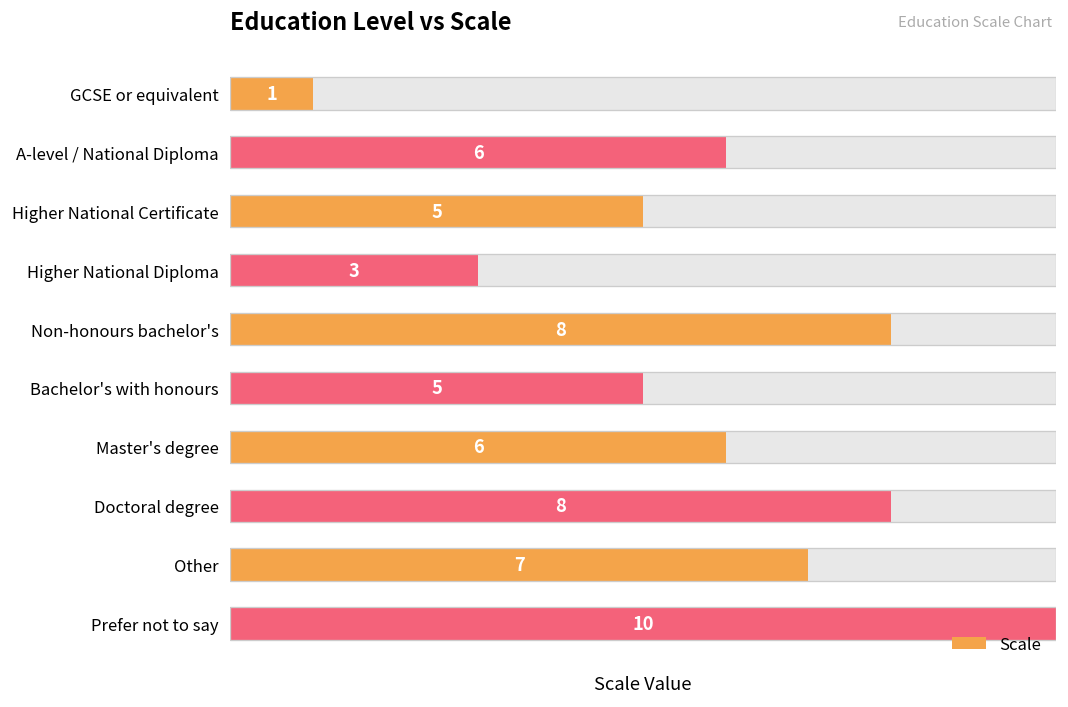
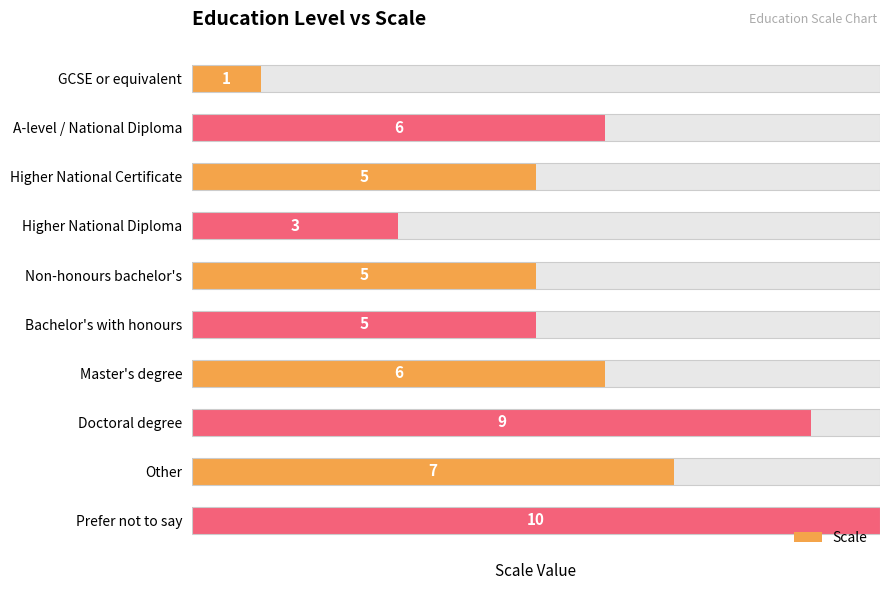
  {
    "Scale": {
-     "Non-honours bachelor's": 8,
-     "Doctoral degree": 8,
+     "Non-honours bachelor's": 5,
+     "Doctoral degree": 9,
      "Prefer not to say": 10
    }
  }
